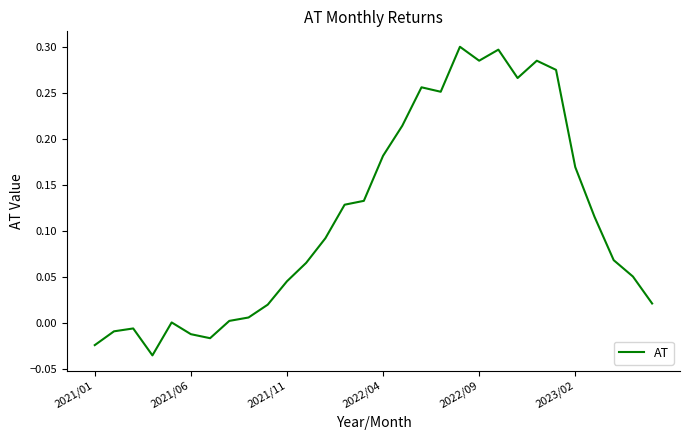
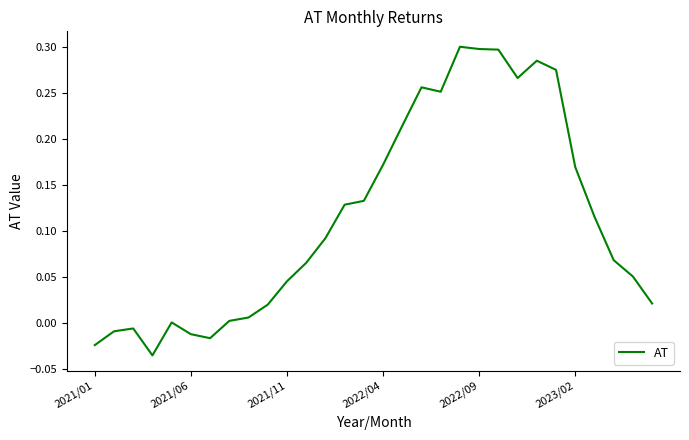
  {
    "2021/01": -0.02,
    "2021/06": -0.01,
    "2021/11": 0.05,
-   "2022/04": 0.18,
-   "2022/09": 0.29,
+   "2022/04": 0.17,
+   "2022/09": 0.30,
    "2023/02": 0.17
  }
